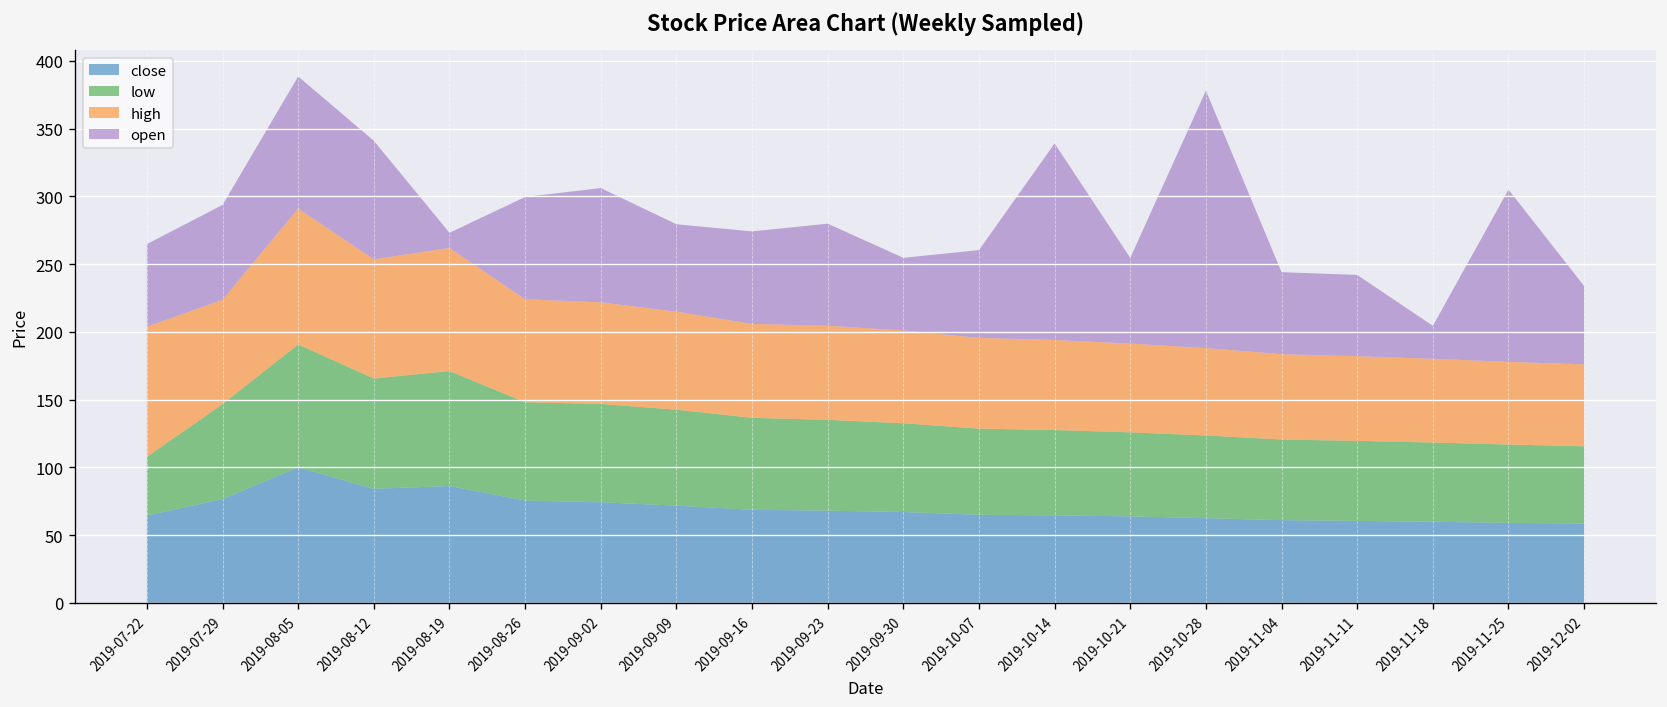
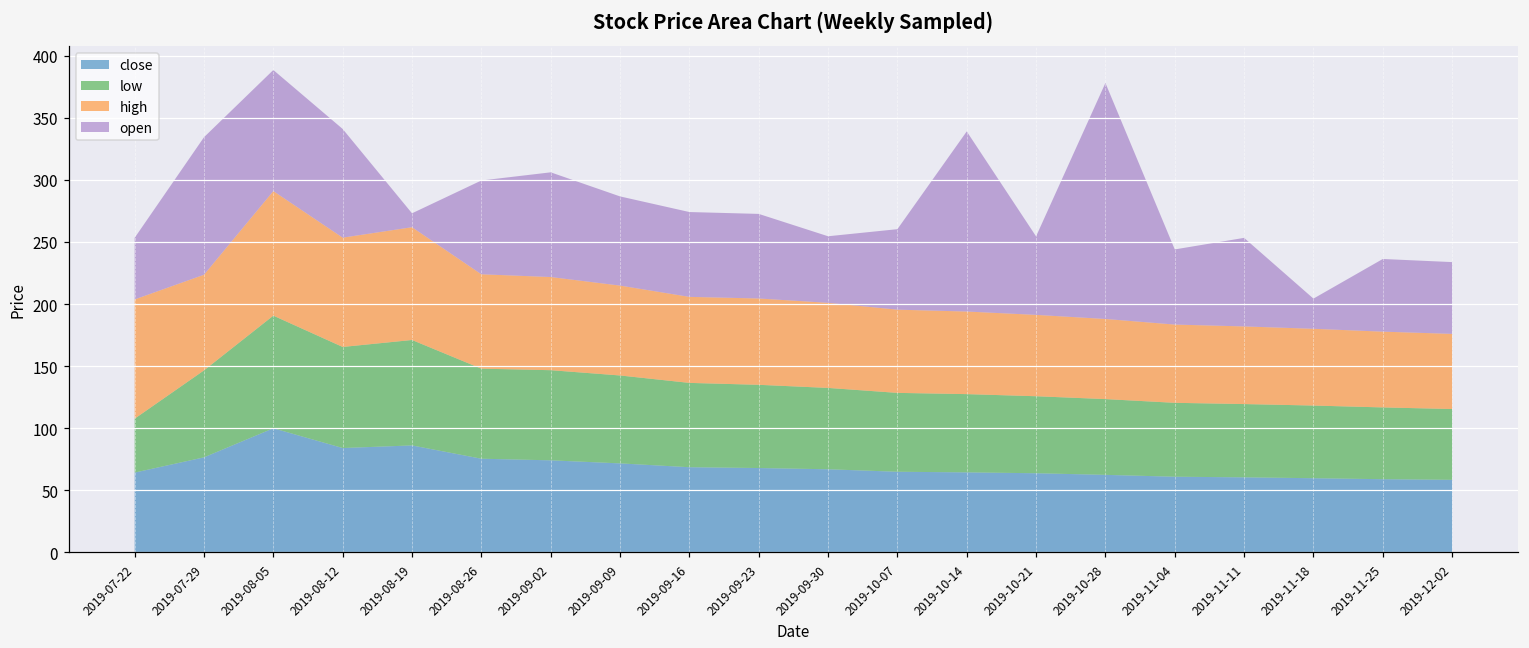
  {
    "close": {
      "2019-07-22": 64,
      "2019-08-12": 84
    },
    "open": {
-     "2019-07-22": 61,
-     "2019-07-29": 70,
+     "2019-07-22": 50,
+     "2019-07-29": 111,
      "2019-08-05": 97,
      "2019-08-12": 88,
      "2019-08-19": 11,
      "2019-08-26": 76,
      "2019-09-02": 84,
-     "2019-09-09": 65,
+     "2019-09-09": 72,
      "2019-09-16": 68,
-     "2019-09-23": 75,
+     "2019-09-23": 68,
      "2019-09-30": 54,
      "2019-10-07": 65,
      "2019-10-14": 145,
      "2019-10-21": 63,
      "2019-10-28": 190,
      "2019-11-04": 61,
-     "2019-11-11": 60,
+     "2019-11-11": 71,
      "2019-11-18": 24,
-     "2019-11-25": 127,
+     "2019-11-25": 59,
      "2019-12-02": 58
    }
  }
